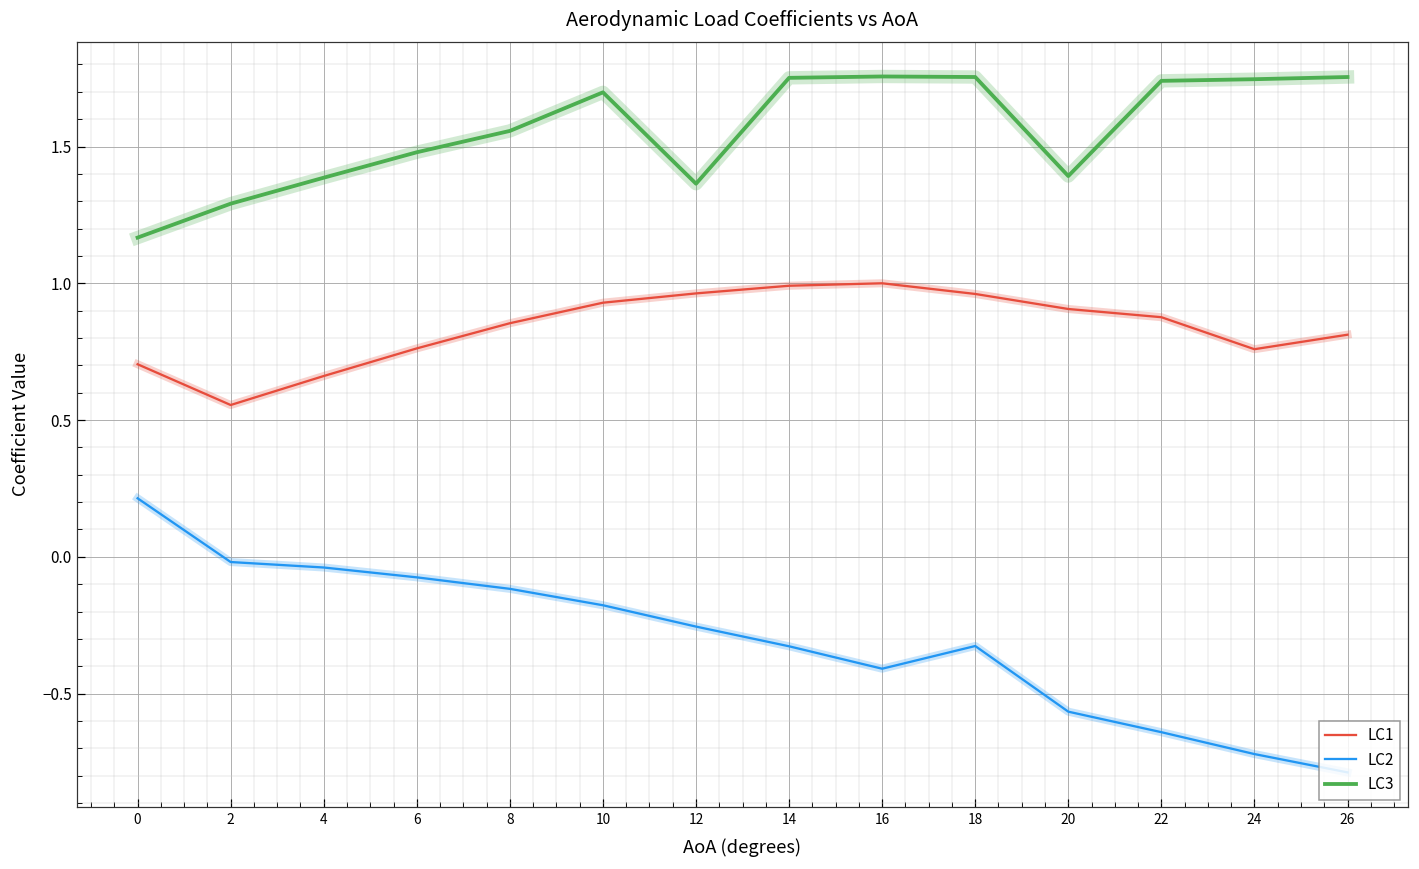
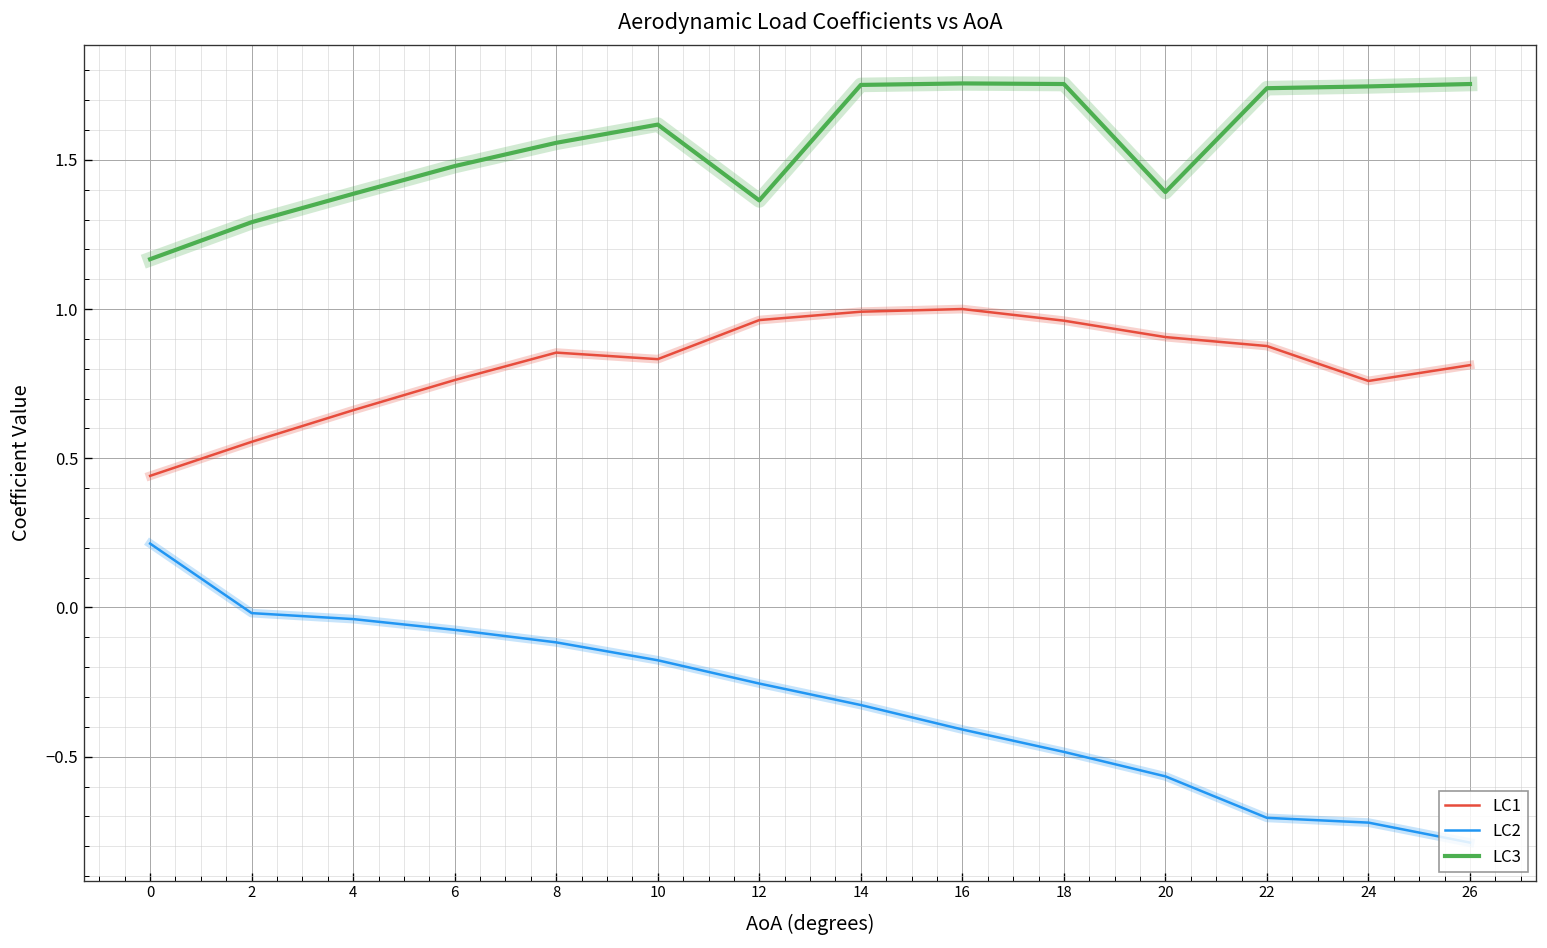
  {
    "LC1": {
-     "0": 0.70,
+     "0": 0.44,
      "2": 0.56,
      "4": 0.66,
      "6": 0.76,
      "8": 0.85,
-     "10": 0.93,
+     "10": 0.83,
      "12": 0.96,
      "14": 0.99,
      "16": 1.00,
      "18": 0.96,
      "20": 0.91,
      "22": 0.88,
      "24": 0.76,
      "26": 0.81
    },
    "LC2": {
      "0": 0.21,
      "2": -0.02,
      "4": -0.04,
      "6": -0.08,
      "8": -0.12,
      "10": -0.18,
      "12": -0.26,
      "14": -0.33,
      "16": -0.41,
-     "18": -0.33,
+     "18": -0.48,
      "20": -0.57,
-     "22": -0.64,
+     "22": -0.71,
      "24": -0.72
    },
    "LC3": {
      "0": 1.17,
      "2": 1.29,
      "4": 1.39,
      "6": 1.48,
      "8": 1.56,
-     "10": 1.70,
+     "10": 1.62,
      "12": 1.36,
      "14": 1.75,
      "16": 1.76,
      "18": 1.75,
      "20": 1.39,
      "22": 1.74,
      "24": 1.75,
      "26": 1.75
    }
  }
